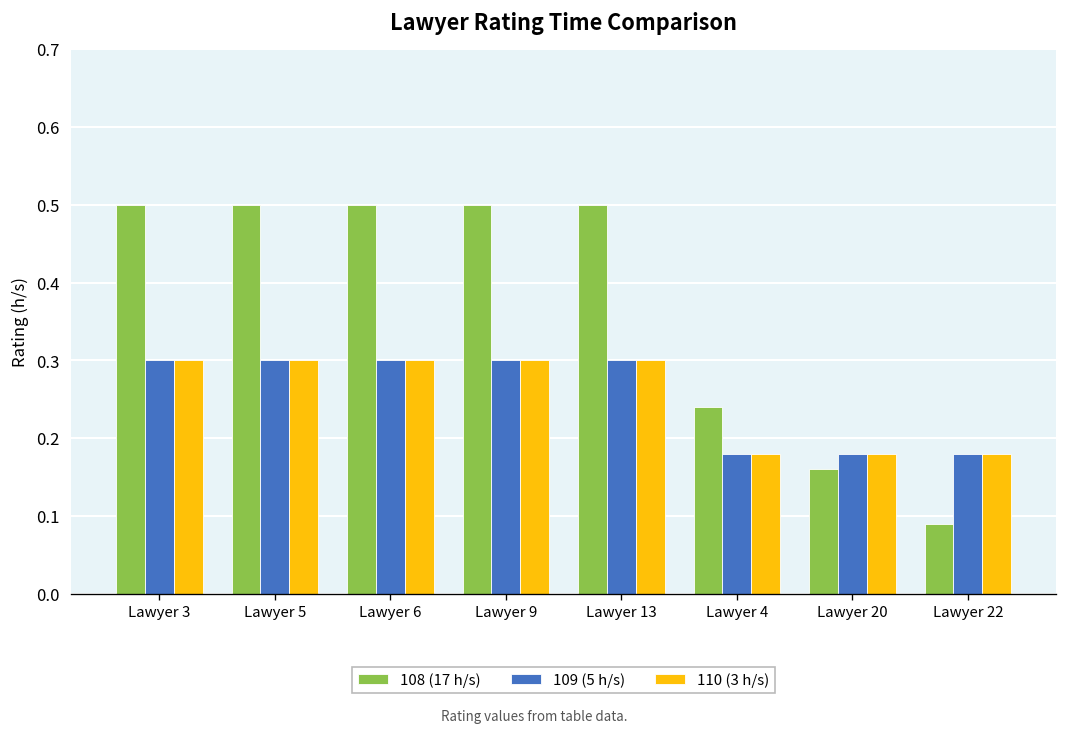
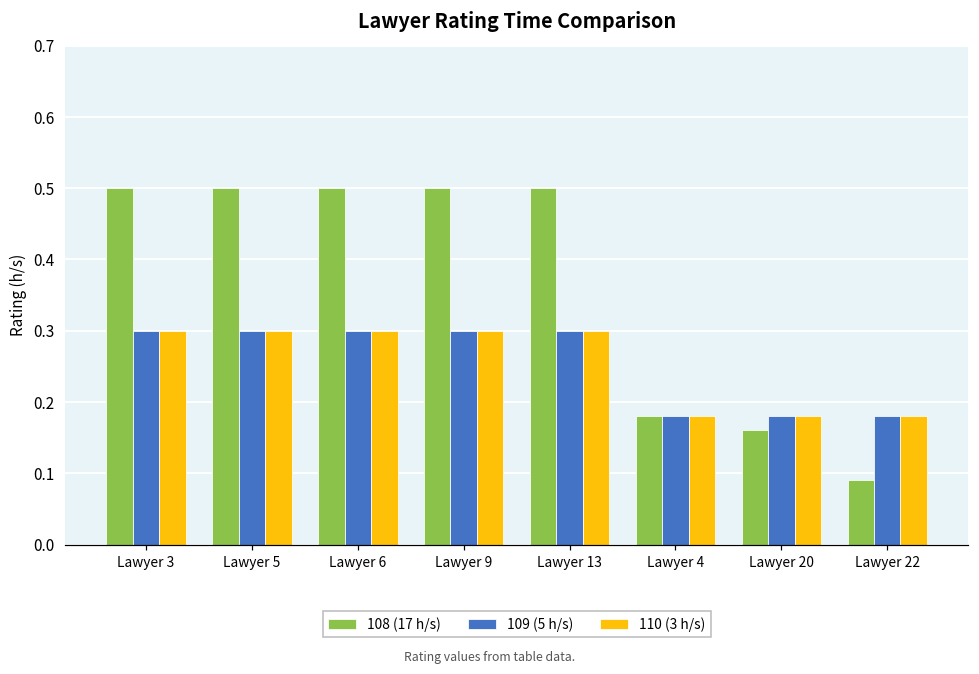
  {
    "108 (17 h/s)": {
      "Lawyer 3": 0.50,
      "Lawyer 5": 0.50,
      "Lawyer 6": 0.50,
      "Lawyer 9": 0.50,
      "Lawyer 13": 0.50,
-     "Lawyer 4": 0.24,
+     "Lawyer 4": 0.18,
      "Lawyer 20": 0.16,
      "Lawyer 22": 0.09
    },
    "109 (5 h/s)": {
      "Lawyer 3": 0.30,
      "Lawyer 5": 0.30,
      "Lawyer 6": 0.30,
      "Lawyer 9": 0.30,
      "Lawyer 13": 0.30,
      "Lawyer 4": 0.18,
      "Lawyer 20": 0.18,
      "Lawyer 22": 0.18
    },
    "110 (3 h/s)": {
      "Lawyer 3": 0.30,
      "Lawyer 5": 0.30,
      "Lawyer 6": 0.30,
      "Lawyer 9": 0.30,
      "Lawyer 13": 0.30,
      "Lawyer 4": 0.18,
      "Lawyer 20": 0.18,
      "Lawyer 22": 0.18
    }
  }
